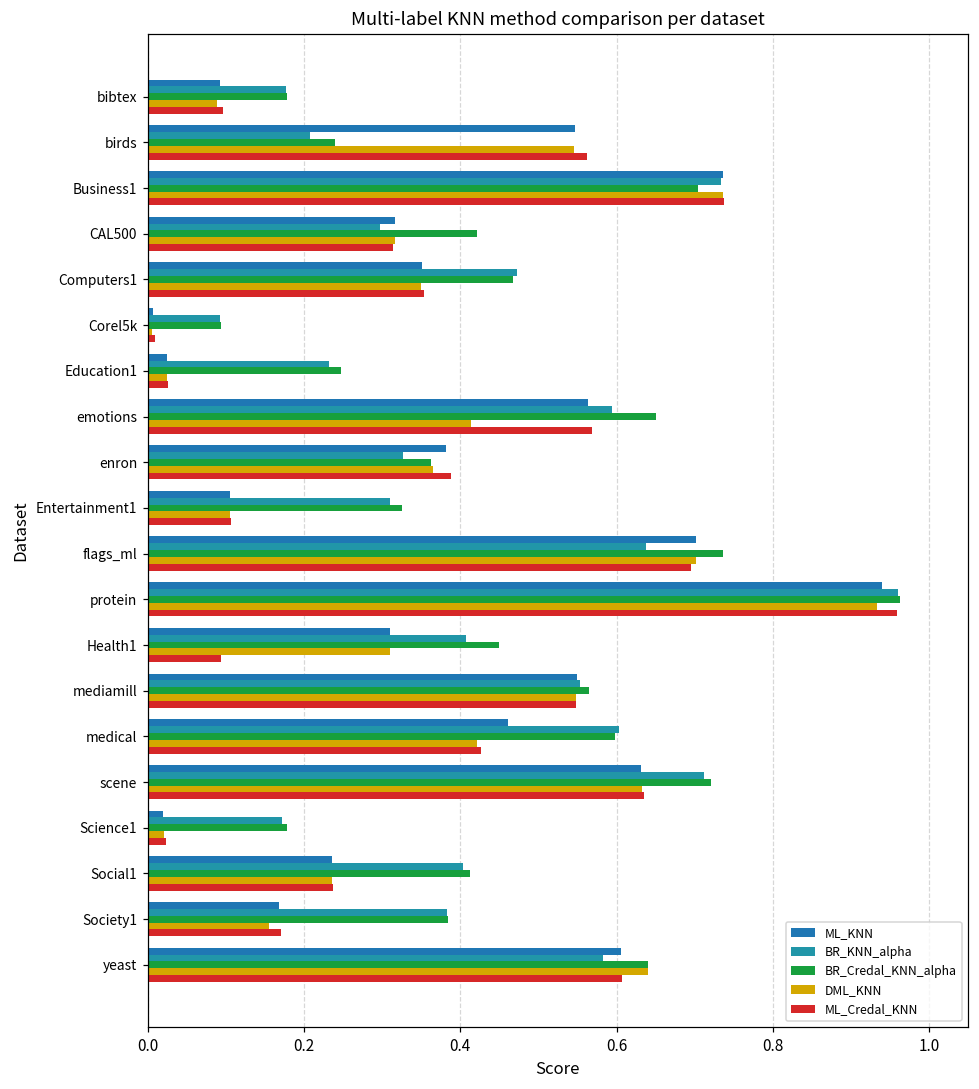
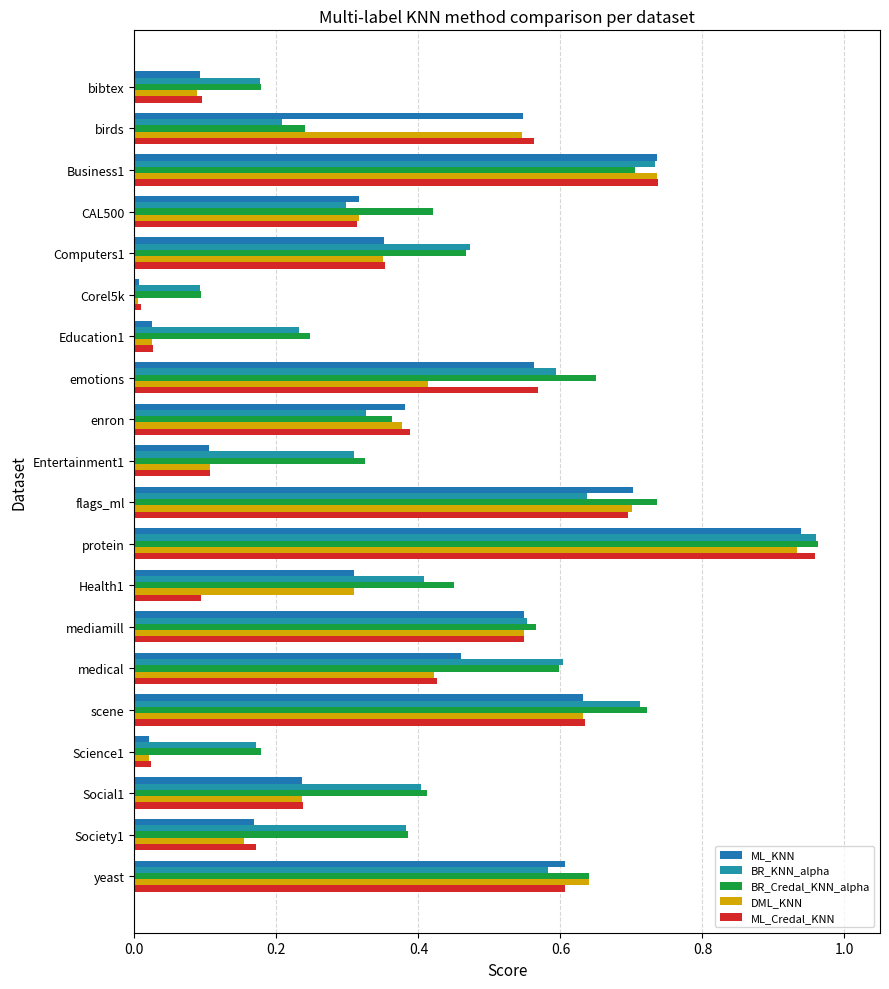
  {
    "BR_Credal_KNN_alpha": {
      "bibtex": 0.18,
      "birds": 0.24,
      "Business1": 0.70,
      "CAL500": 0.42,
      "Computers1": 0.47,
      "Corel5k": 0.09,
      "Education1": 0.25,
      "emotions": 0.65,
      "enron": 0.36,
      "Entertainment1": 0.33,
      "flags_ml": 0.74,
      "protein": 0.96,
      "Health1": 0.45,
      "mediamill": 0.56,
      "medical": 0.60,
      "scene": 0.72,
      "Science1": 0.18,
      "Social1": 0.41,
      "Society1": 0.38,
      "yeast": 0.64
    },
    "DML_KNN": {
      "bibtex": 0.09,
      "birds": 0.55,
      "Business1": 0.74,
      "CAL500": 0.32,
      "Computers1": 0.35,
      "Corel5k": 0.01,
      "Education1": 0.02,
      "emotions": 0.41,
-     "enron": 0.37,
+     "enron": 0.38,
      "Entertainment1": 0.11,
      "flags_ml": 0.70,
      "protein": 0.93,
      "Health1": 0.31,
      "mediamill": 0.55,
      "medical": 0.42,
      "scene": 0.63,
      "Science1": 0.02,
      "Social1": 0.24,
      "Society1": 0.15,
      "yeast": 0.64
    },
    "ML_Credal_KNN": {
      "bibtex": 0.10,
      "birds": 0.56,
      "Business1": 0.74,
      "CAL500": 0.31,
      "Computers1": 0.35,
      "Corel5k": 0.01,
      "Education1": 0.03,
      "emotions": 0.57,
      "enron": 0.39,
      "Entertainment1": 0.11,
      "flags_ml": 0.69,
      "protein": 0.96,
      "Health1": 0.09,
      "mediamill": 0.55,
      "medical": 0.43,
      "scene": 0.63,
      "Science1": 0.02,
      "Social1": 0.24,
      "Society1": 0.17,
      "yeast": 0.61
    }
  }
